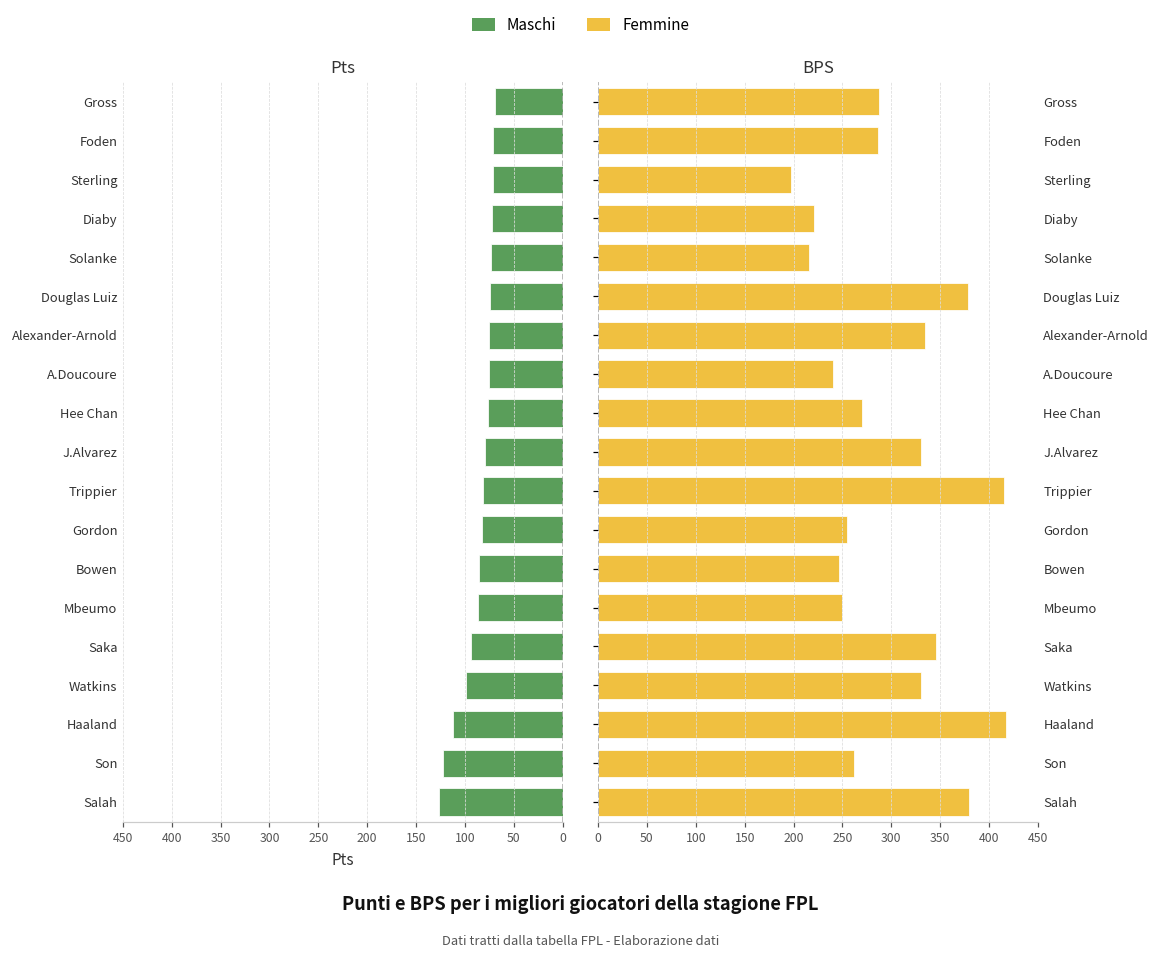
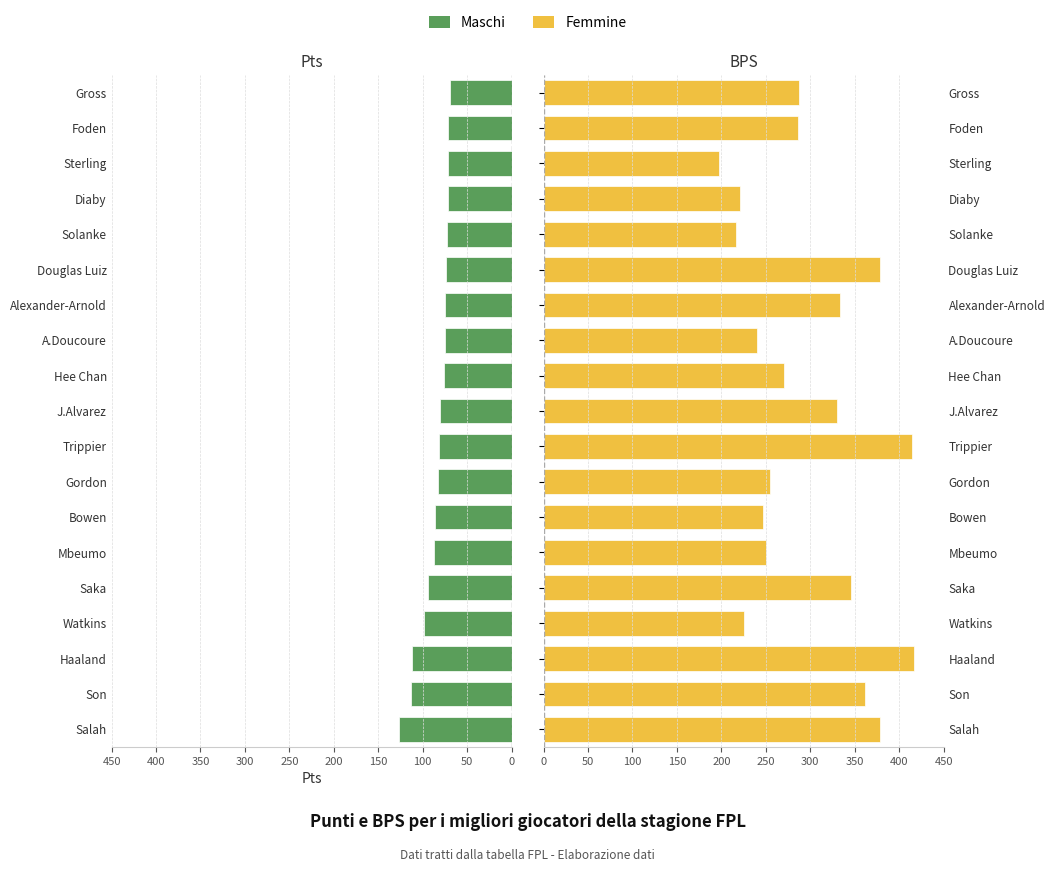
  {
    "Pts": {
      "Gross": 70,
      "Foden": 70,
      "Sterling": 70,
      "Diaby": 70,
      "Solanke": 70,
      "Douglas Luiz": 70,
      "Alexander-Arnold": 80,
      "A.Doucoure": 80,
      "Hee Chan": 80,
      "J.Alvarez": 80,
      "Trippier": 80,
      "Gordon": 80,
      "Bowen": 90,
      "Mbeumo": 90,
      "Saka": 90,
      "Watkins": 100,
      "Haaland": 110,
-     "Son": 120,
+     "Son": 110,
      "Salah": 130
    },
    "BPS": {
      "Gross": 290,
      "Foden": 290,
      "Sterling": 200,
      "Diaby": 220,
      "Solanke": 220,
      "Douglas Luiz": 380,
      "Alexander-Arnold": 330,
      "A.Doucoure": 240,
      "Hee Chan": 270,
      "J.Alvarez": 330,
      "Trippier": 420,
      "Gordon": 260,
      "Bowen": 250,
      "Mbeumo": 250,
      "Saka": 350,
-     "Watkins": 330,
+     "Watkins": 230,
      "Haaland": 420,
-     "Son": 260,
+     "Son": 360,
      "Salah": 380
    }
  }
